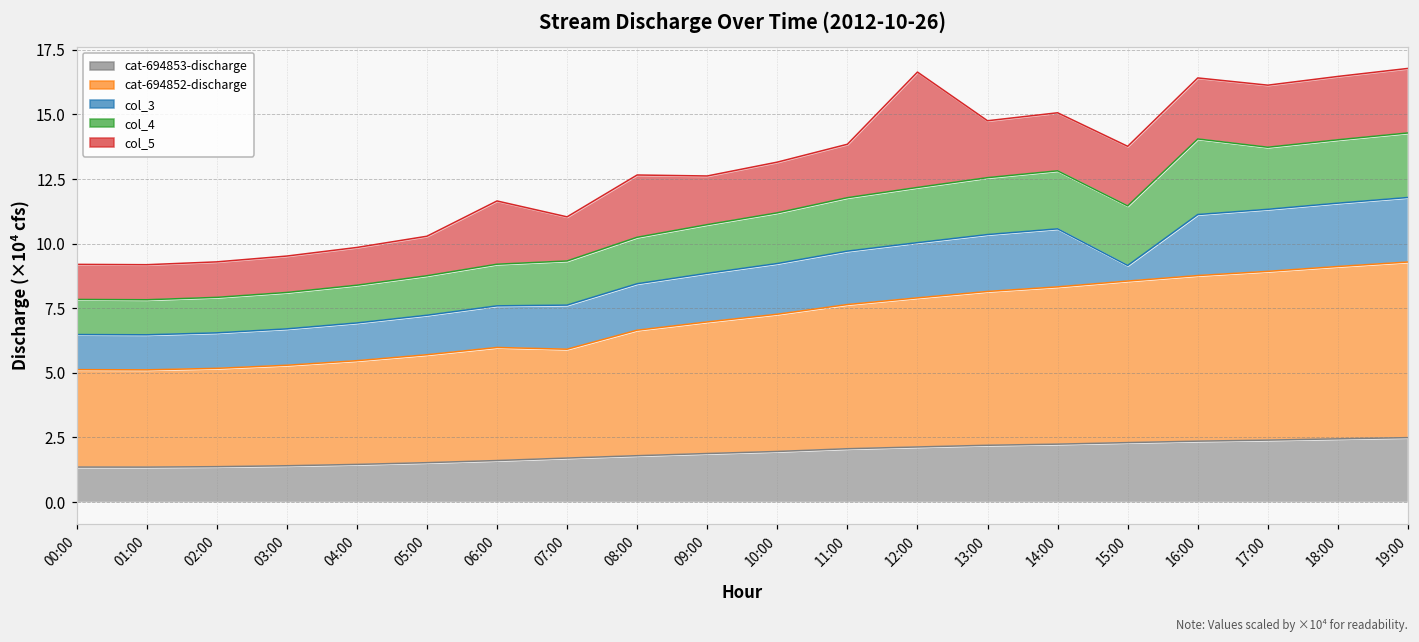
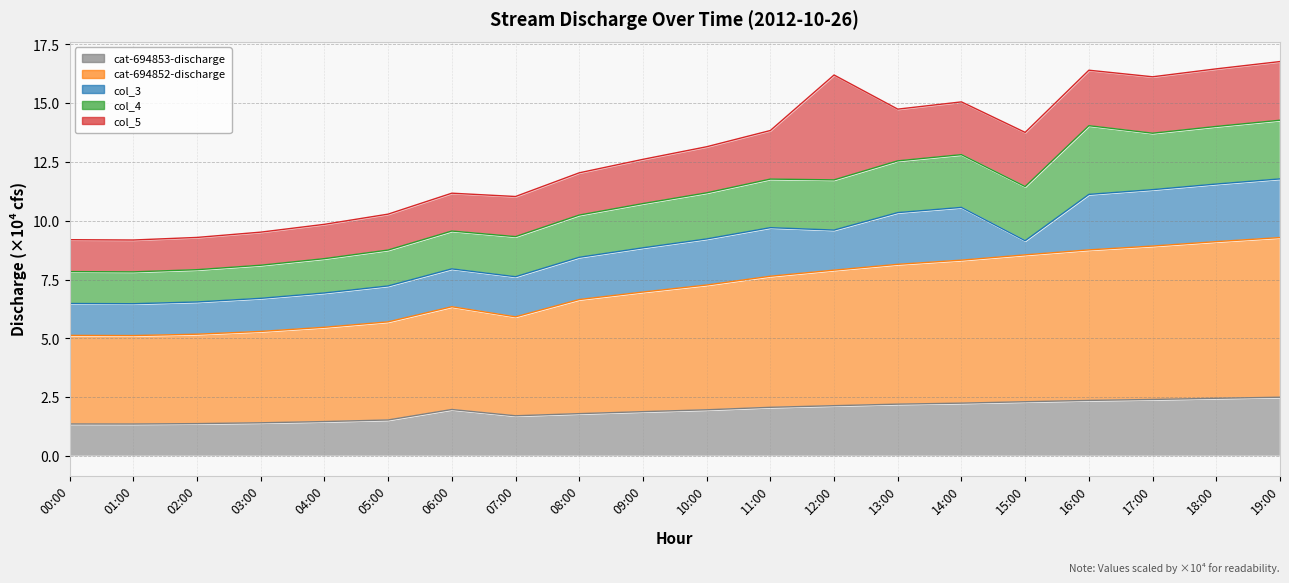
  {
    "cat-694853-discharge": {
      "00:00": 1.4,
      "01:00": 1.4,
      "02:00": 1.4,
      "03:00": 1.4,
      "04:00": 1.5,
      "05:00": 1.5,
-     "06:00": 1.6,
+     "06:00": 2.0,
      "07:00": 1.7,
      "08:00": 1.8,
      "09:00": 1.9,
      "10:00": 2.0,
      "11:00": 2.1,
      "12:00": 2.1,
      "13:00": 2.2,
      "14:00": 2.2,
      "15:00": 2.3,
      "16:00": 2.4,
      "17:00": 2.4,
      "18:00": 2.4,
      "19:00": 2.5
    },
    "cat-694852-discharge": {
      "00:00": 3.8,
      "01:00": 3.8,
      "02:00": 3.8,
      "03:00": 3.9,
      "04:00": 4.0,
      "05:00": 4.2,
      "06:00": 4.4,
      "07:00": 4.2,
      "08:00": 4.9,
      "09:00": 5.1,
      "10:00": 5.3,
      "11:00": 5.6,
      "12:00": 5.8,
      "13:00": 5.9,
      "14:00": 6.1,
      "15:00": 6.2,
      "16:00": 6.4,
      "17:00": 6.5,
      "18:00": 6.7,
      "19:00": 6.8
    },
    "col_3": {
      "00:00": 1.4,
      "01:00": 1.4,
      "02:00": 1.4,
      "03:00": 1.4,
      "04:00": 1.5,
      "05:00": 1.5,
      "06:00": 1.6,
      "07:00": 1.7,
      "08:00": 1.8,
      "09:00": 1.9,
      "10:00": 2.0,
      "11:00": 2.1,
-     "12:00": 2.1,
+     "12:00": 1.7,
      "13:00": 2.2,
      "14:00": 2.2,
      "15:00": 0.6,
      "16:00": 2.4,
      "17:00": 2.4,
      "18:00": 2.4,
      "19:00": 2.5
    },
    "col_4": {
      "00:00": 1.4,
      "01:00": 1.4,
      "02:00": 1.4,
      "03:00": 1.4,
      "04:00": 1.5,
      "05:00": 1.5,
      "06:00": 1.6,
      "07:00": 1.7,
      "08:00": 1.8,
      "09:00": 1.9,
      "10:00": 2.0,
      "11:00": 2.1,
      "12:00": 2.1,
      "13:00": 2.2,
      "14:00": 2.2,
      "15:00": 2.3,
      "16:00": 2.9,
      "17:00": 2.4,
      "18:00": 2.4,
      "19:00": 2.5
    },
    "col_5": {
      "00:00": 1.4,
      "01:00": 1.4,
      "02:00": 1.4,
      "03:00": 1.4,
      "04:00": 1.5,
      "05:00": 1.5,
-     "06:00": 2.4,
+     "06:00": 1.6,
      "07:00": 1.7,
-     "08:00": 2.4,
+     "08:00": 1.8,
      "09:00": 1.9,
      "10:00": 2.0,
      "11:00": 2.1,
      "12:00": 4.5,
      "13:00": 2.2,
      "14:00": 2.2,
      "15:00": 2.3,
      "16:00": 2.4,
      "17:00": 2.4,
      "18:00": 2.4,
      "19:00": 2.5
    }
  }
